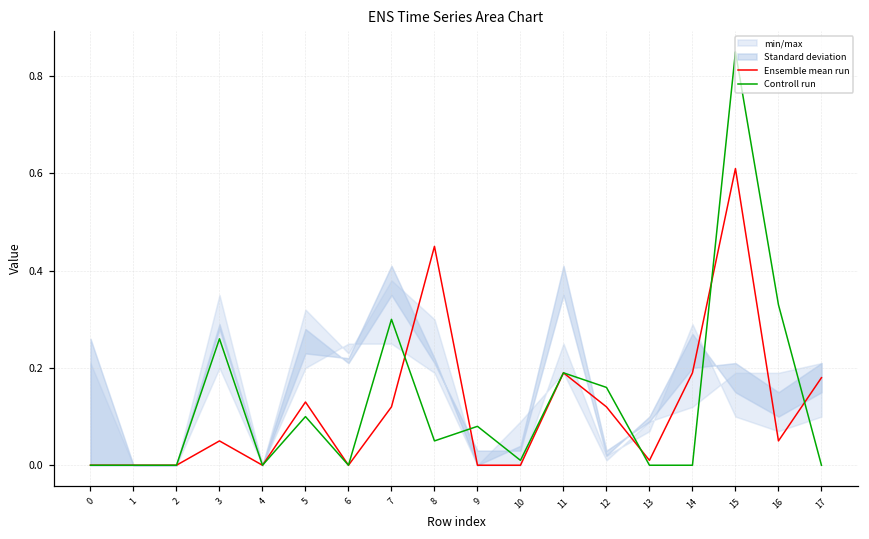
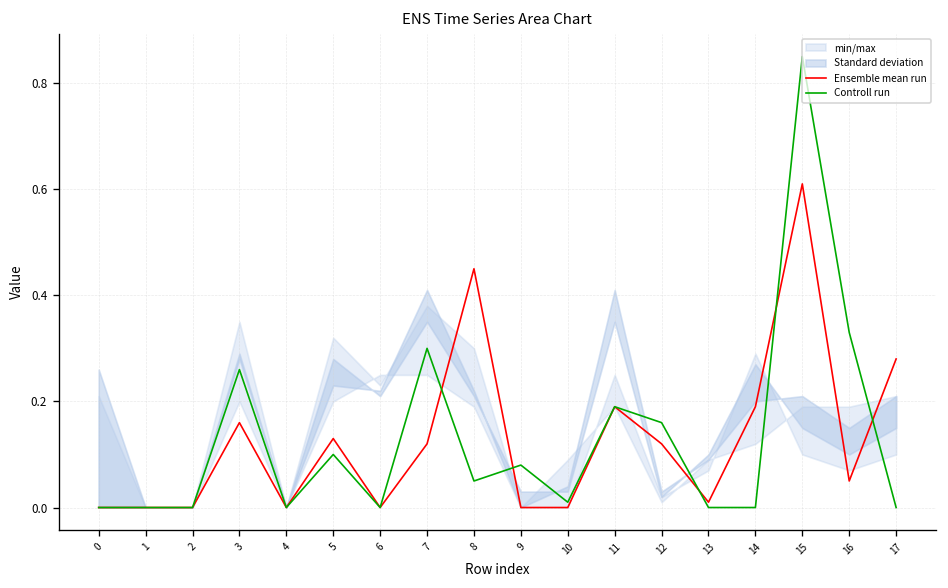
  {
    "Ensemble mean run": {
-     "3": 0.05,
+     "3": 0.16,
      "5": 0.13,
      "7": 0.12,
      "8": 0.45,
      "10": 0.00,
      "12": 0.12,
      "13": 0.01,
      "14": 0.19,
      "15": 0.61,
      "16": 0.05,
-     "17": 0.18
+     "17": 0.28
    },
    "Controll run": {
      "3": 0.26,
      "5": 0.10,
      "7": 0.30,
      "8": 0.05,
      "9": 0.08,
      "10": 0.01,
      "12": 0.16,
      "13": 0.00,
      "14": 0.00,
      "16": 0.33,
      "17": 0.00
    }
  }
